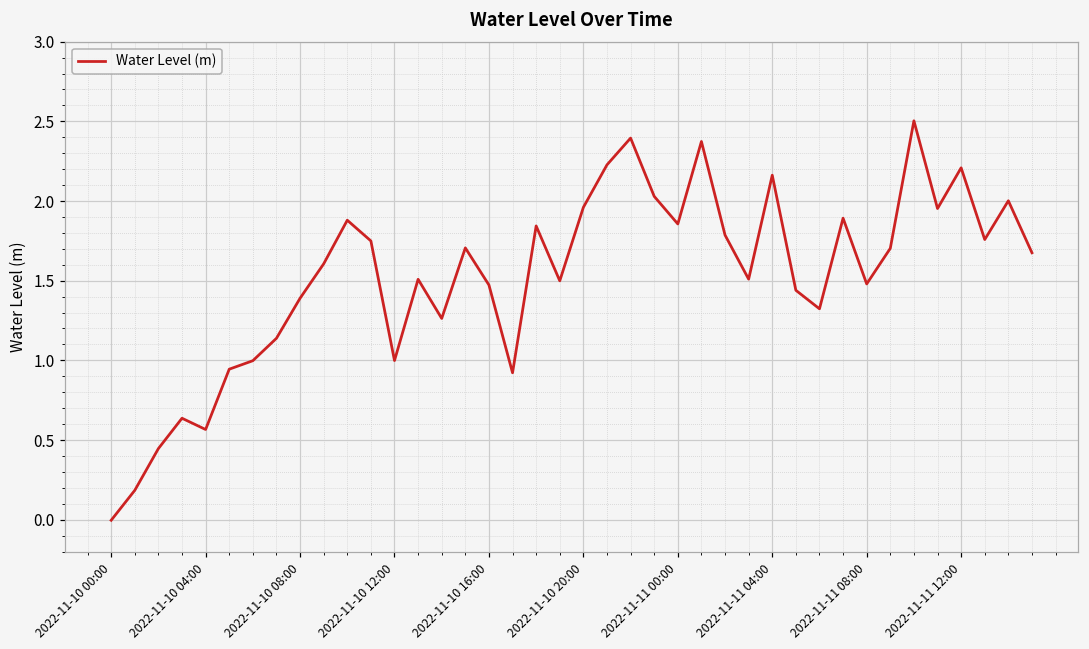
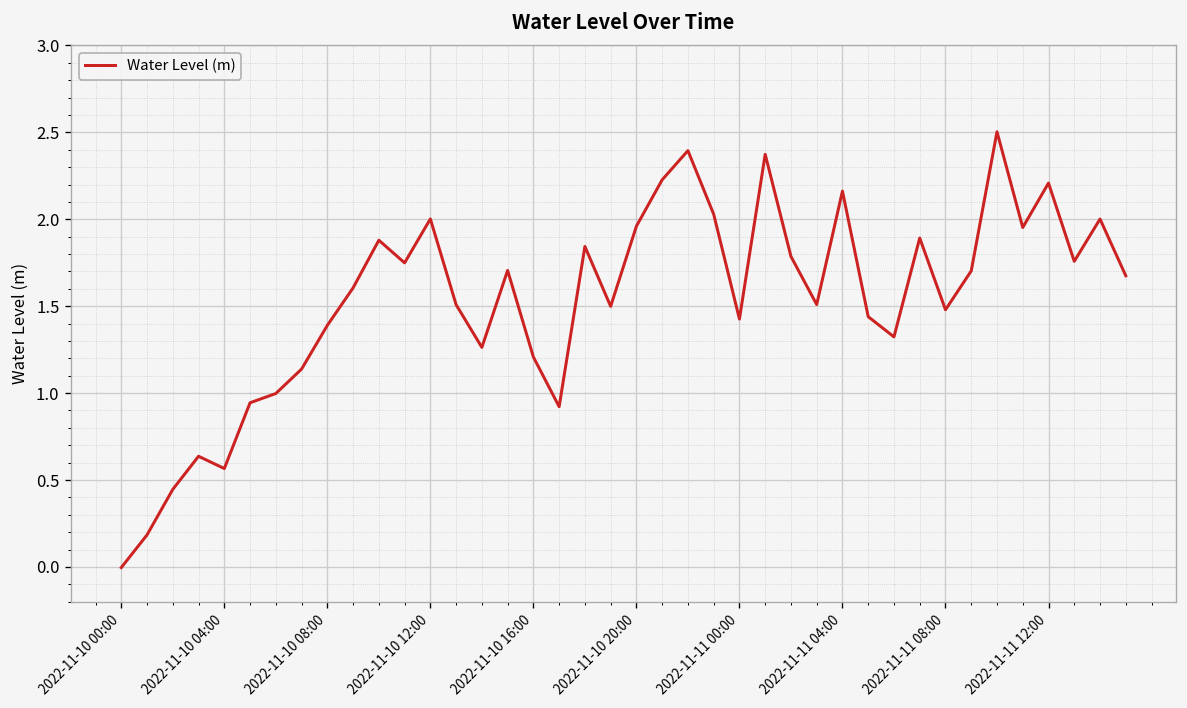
  {
    "2022-11-10 00:00": 0.00,
    "2022-11-10 04:00": 0.57,
    "2022-11-10 08:00": 1.39,
-   "2022-11-10 12:00": 1.00,
-   "2022-11-10 16:00": 1.47,
+   "2022-11-10 12:00": 2.00,
+   "2022-11-10 16:00": 1.21,
    "2022-11-10 20:00": 1.96,
-   "2022-11-11 00:00": 1.86,
+   "2022-11-11 00:00": 1.43,
    "2022-11-11 04:00": 2.16,
    "2022-11-11 08:00": 1.48,
    "2022-11-11 12:00": 2.21
  }
